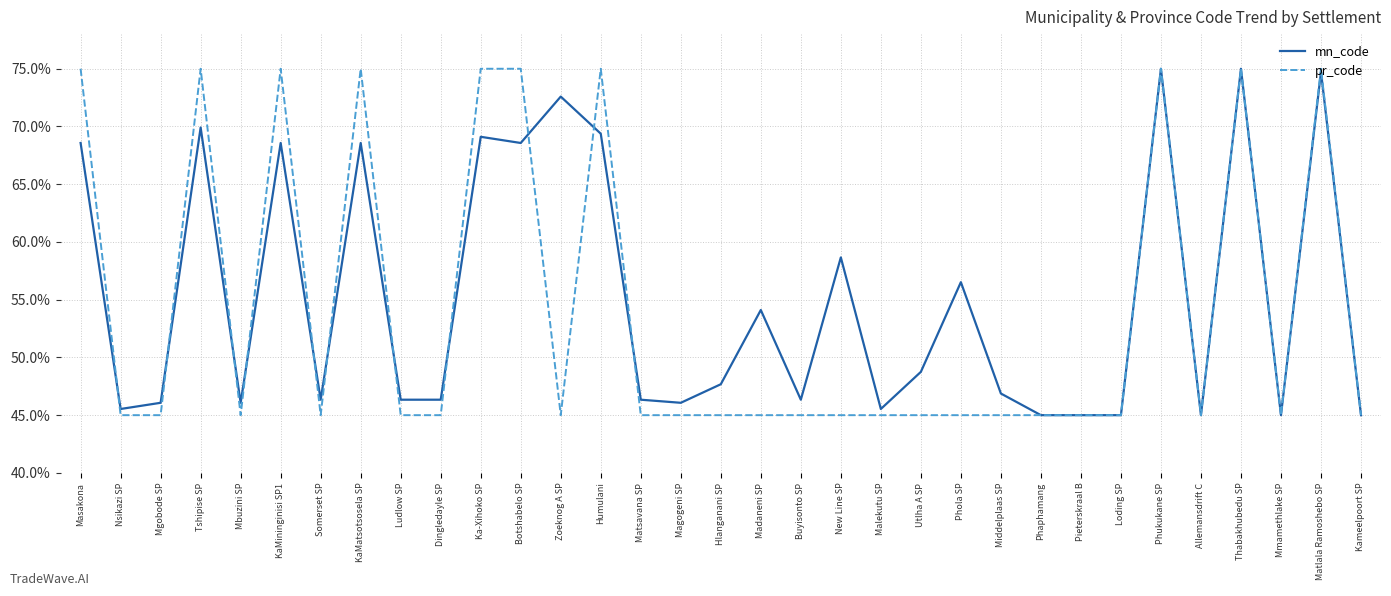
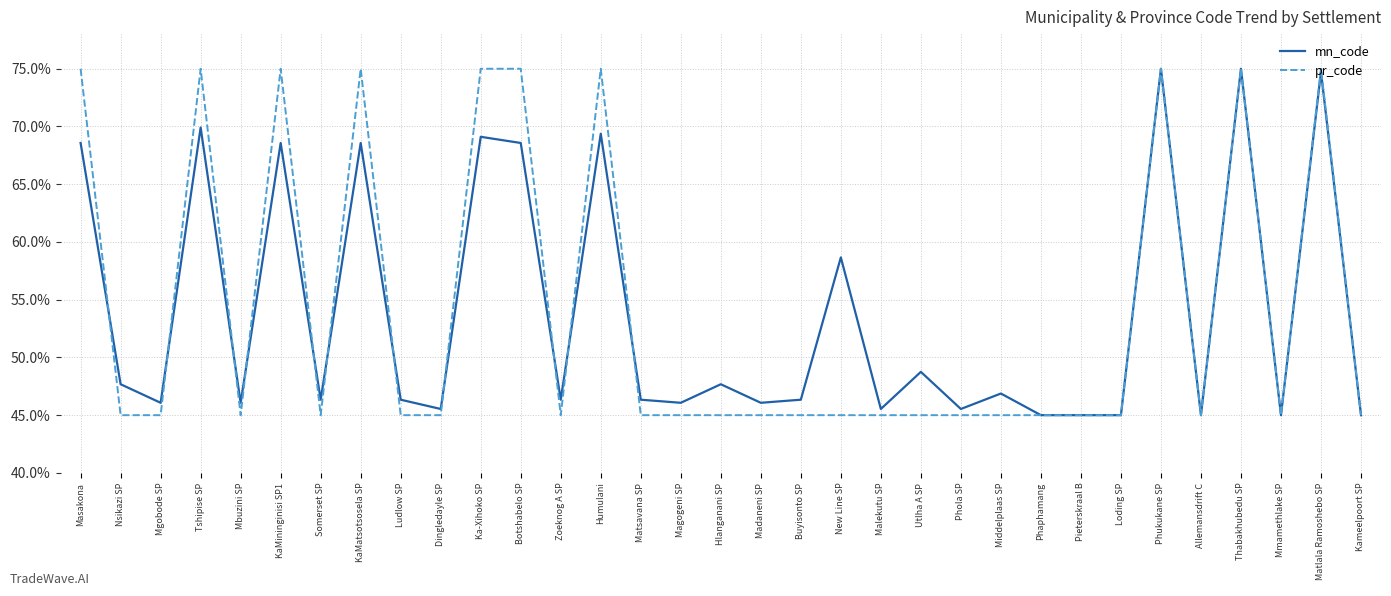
  {
    "mn_code": {
      "Masakona": "68.6%",
-     "Nsikazi SP": "45.5%",
+     "Nsikazi SP": "47.7%",
      "Mgobode SP": "46.1%",
      "Tshipise SP": "69.9%",
      "Mbuzini SP": "46.1%",
      "KaMininginisi SP1": "68.6%",
      "Somerset SP": "46.3%",
      "KaMatsotsosela SP": "68.6%",
      "Ludlow SP": "46.3%",
-     "Dingledayle SP": "46.3%",
+     "Dingledayle SP": "45.5%",
      "Ka-Xihoko SP": "69.1%",
      "Botshabelo SP": "68.6%",
-     "Zoeknog A SP": "72.6%",
+     "Zoeknog A SP": "46.3%",
      "Humulani": "69.4%",
      "Matsavana SP": "46.3%",
      "Magogeni SP": "46.1%",
      "Hlanganani SP": "47.7%",
-     "Madaneni SP": "54.1%",
+     "Madaneni SP": "46.1%",
      "Buyisonto SP": "46.3%",
      "New Line SP": "58.7%",
      "Malekutu SP": "45.5%",
      "Utlha A SP": "48.8%",
-     "Phola SP": "56.5%",
+     "Phola SP": "45.5%",
      "Middelplaas SP": "46.9%",
      "Matlala Ramoshebo SP": "74.7%"
    },
    "pr_code": {
      "Masakona": "75.0%",
      "Nsikazi SP": "45.0%",
      "Mgobode SP": "45.0%",
      "Tshipise SP": "75.0%",
      "Mbuzini SP": "45.0%",
      "KaMininginisi SP1": "75.0%",
      "Somerset SP": "45.0%",
      "KaMatsotsosela SP": "75.0%",
      "Ludlow SP": "45.0%",
      "Dingledayle SP": "45.0%",
      "Ka-Xihoko SP": "75.0%",
      "Botshabelo SP": "75.0%",
      "Zoeknog A SP": "45.0%",
      "Humulani": "75.0%",
      "Matsavana SP": "45.0%",
      "Magogeni SP": "45.0%",
      "Hlanganani SP": "45.0%",
      "Madaneni SP": "45.0%",
      "Buyisonto SP": "45.0%",
      "New Line SP": "45.0%",
      "Malekutu SP": "45.0%",
      "Utlha A SP": "45.0%",
      "Phola SP": "45.0%",
      "Middelplaas SP": "45.0%",
      "Matlala Ramoshebo SP": "75.0%"
    }
  }
